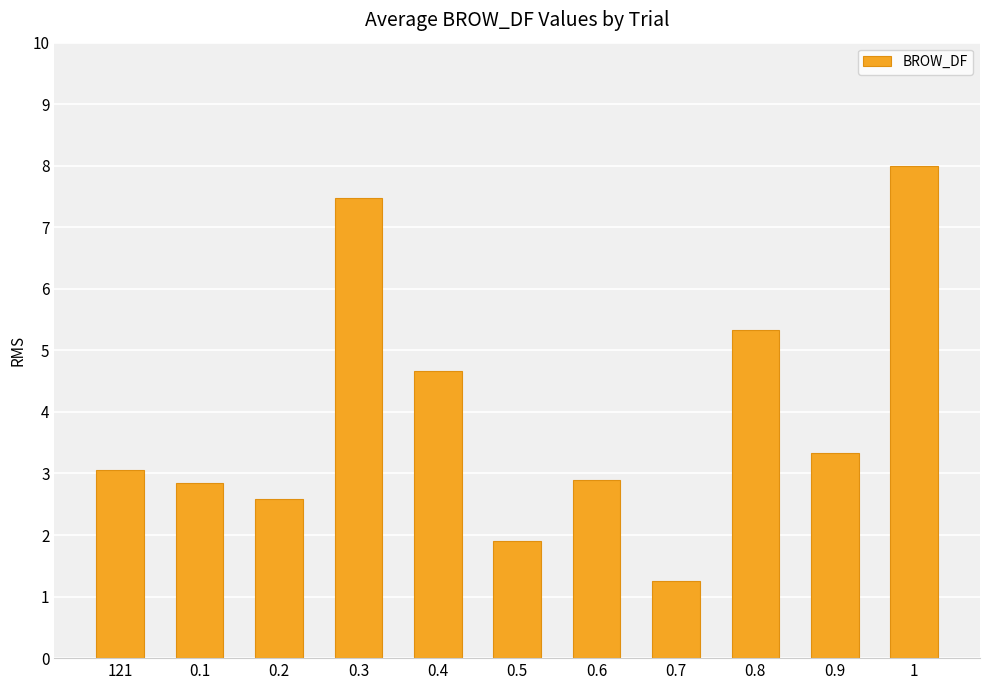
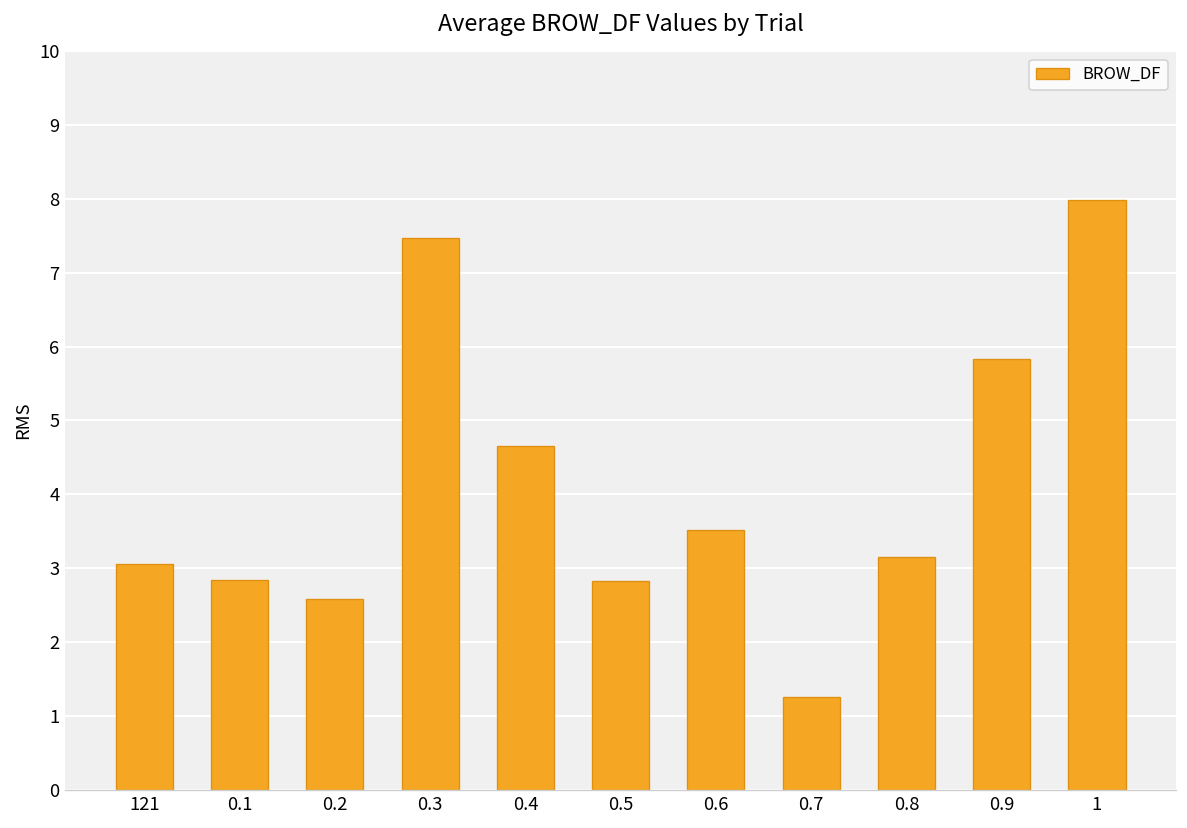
  {
    "121": 3.1,
    "0.1": 2.8,
    "0.2": 2.6,
    "0.3": 7.5,
    "0.4": 4.7,
-   "0.5": 1.9,
-   "0.6": 2.9,
+   "0.5": 2.8,
+   "0.6": 3.5,
    "0.7": 1.3,
-   "0.8": 5.3,
-   "0.9": 3.3,
+   "0.8": 3.1,
+   "0.9": 5.8,
    "1": 8.0
  }
